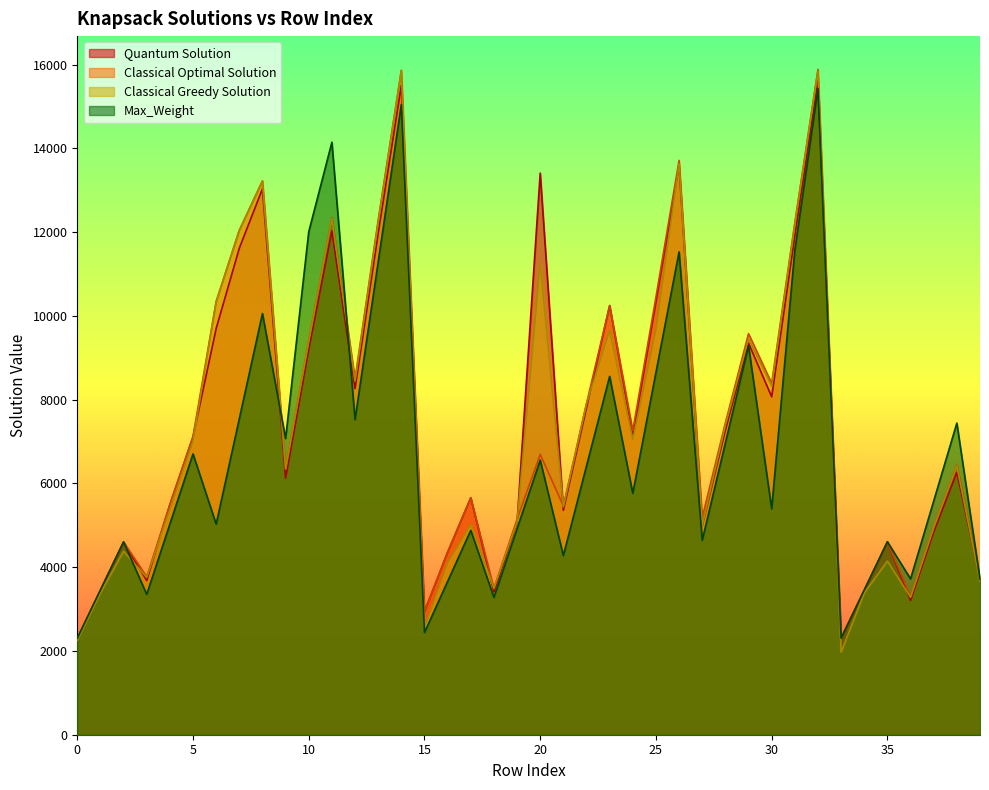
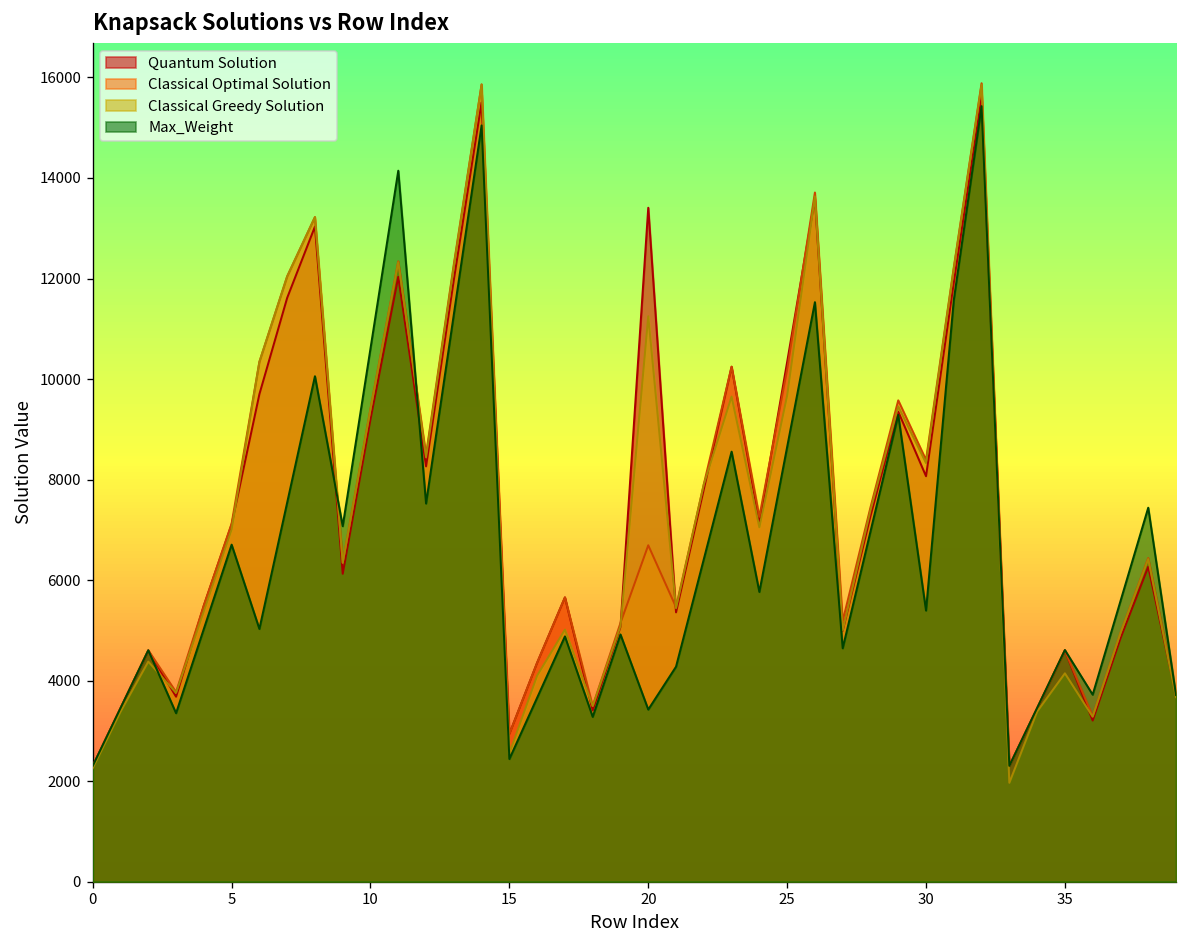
  {
    "Quantum Solution": {
      "10": 9200,
      "20": 13400,
      "25": 10300,
      "30": 8100
    },
    "Classical Optimal Solution": {
      "20": 6700,
-     "25": 10400,
+     "25": 10200,
      "30": 8400
    },
    "Classical Greedy Solution": {
      "5": 7000,
      "15": 2600,
      "20": 11200,
      "25": 9700,
      "30": 8300,
      "35": 4100
    },
    "Max_Weight": {
      "5": 6700,
-     "10": 12000,
+     "10": 10600,
      "15": 2400,
-     "20": 6600,
+     "20": 3400,
      "25": 8600,
      "30": 5400
    }
  }
